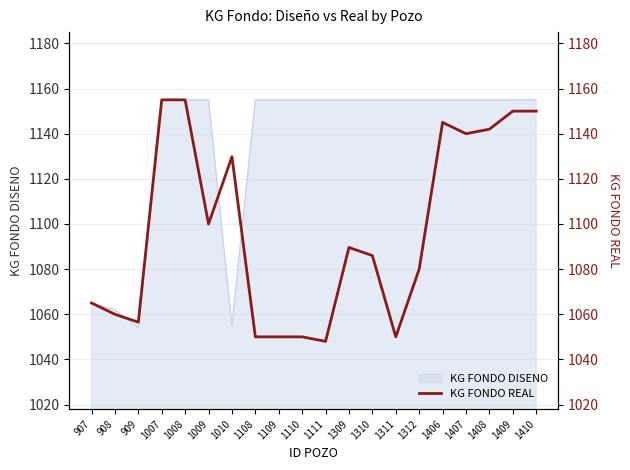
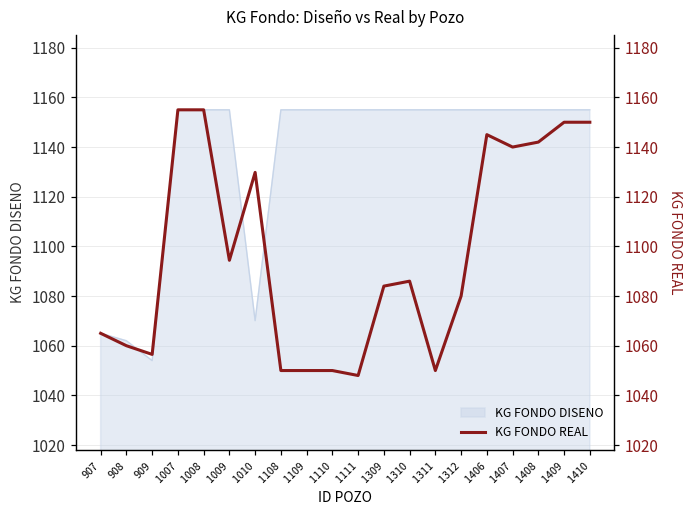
  {
    "KG FONDO DISENO": {
      "907": 1065,
      "908": 1062,
      "909": 1054,
      "1007": 1155,
      "1008": 1155,
      "1009": 1155,
-     "1010": 1055,
+     "1010": 1070,
      "1108": 1155,
      "1109": 1155,
      "1110": 1155,
      "1111": 1155,
      "1309": 1155,
      "1310": 1155,
      "1311": 1155,
      "1312": 1155,
      "1406": 1155,
      "1407": 1155,
      "1408": 1155,
      "1409": 1155,
      "1410": 1155
    },
    "KG FONDO REAL": {
      "907": 1065,
      "908": 1060,
      "909": 1057,
      "1007": 1155,
      "1008": 1155,
-     "1009": 1100,
+     "1009": 1094,
      "1010": 1130,
      "1108": 1050,
      "1109": 1050,
      "1110": 1050,
      "1111": 1048,
-     "1309": 1090,
+     "1309": 1084,
      "1310": 1086,
      "1311": 1050,
      "1312": 1080,
      "1406": 1145,
      "1407": 1140,
      "1408": 1142,
      "1409": 1150,
      "1410": 1150
    }
  }
